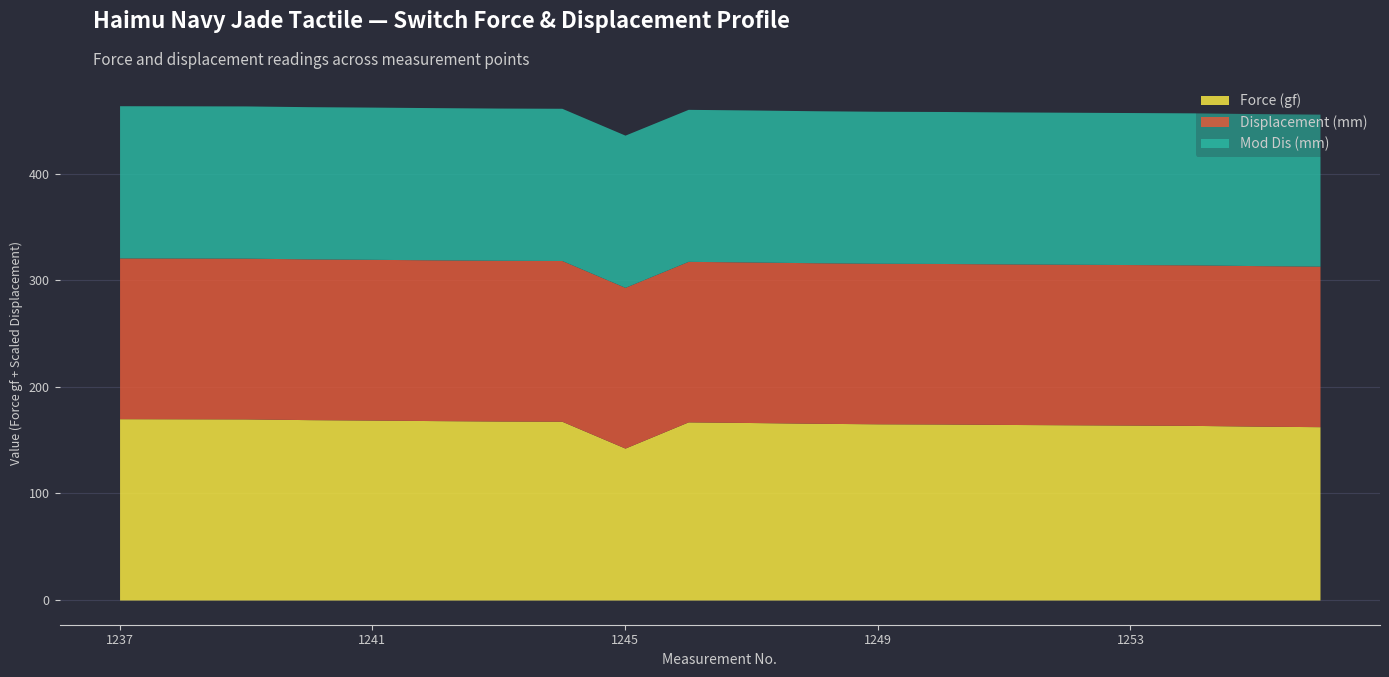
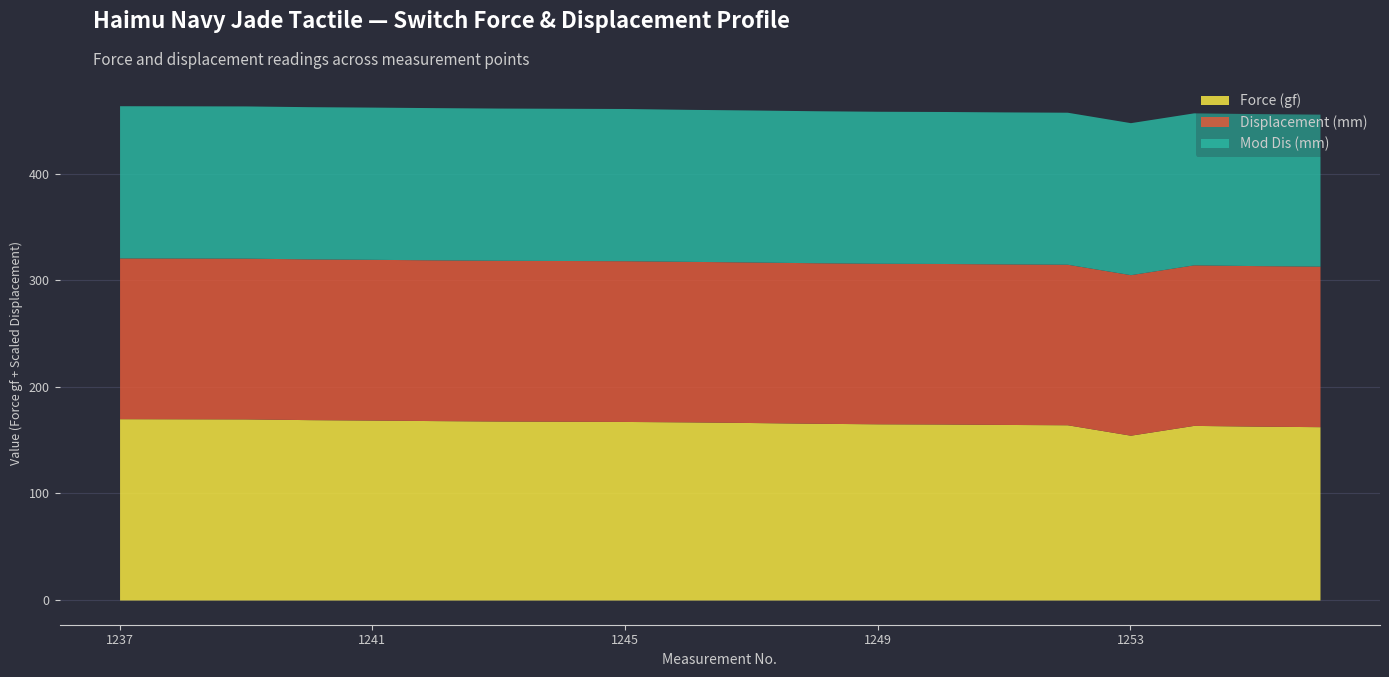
  {
    "Force (gf)": {
      "1237": 170,
      "1241": 169,
-     "1245": 143,
+     "1245": 168,
      "1249": 165,
-     "1253": 164
+     "1253": 155
    },
    "Displacement (mm)": {
      "1237": 151,
      "1241": 151,
      "1245": 151,
      "1249": 151,
      "1253": 151
    },
    "Mod Dis (mm)": {
      "1237": 143,
      "1241": 143,
      "1245": 143,
      "1249": 143,
      "1253": 143
    }
  }
